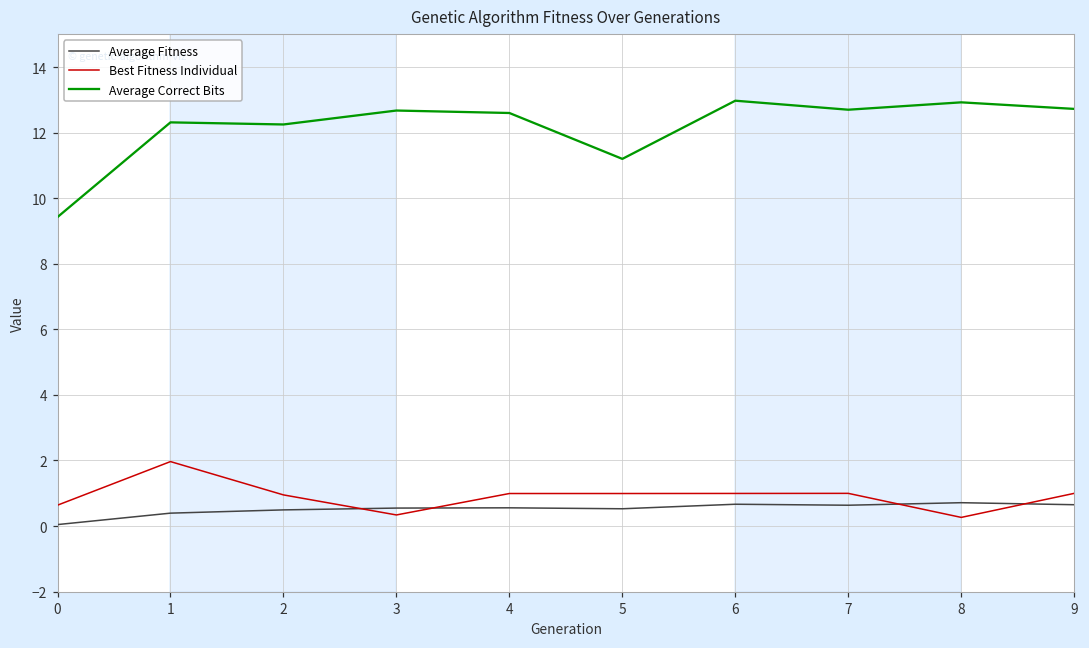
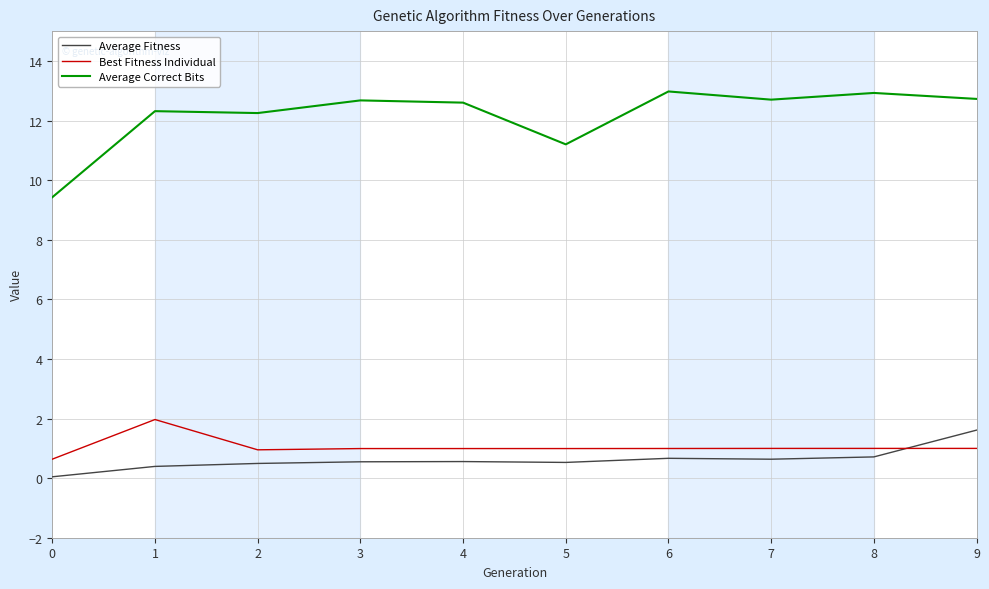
  {
    "Average Fitness": {
      "0": 0.0,
      "1": 0.4,
      "2": 0.5,
      "3": 0.5,
      "4": 0.6,
      "5": 0.5,
      "6": 0.7,
      "7": 0.6,
      "8": 0.7,
-     "9": 0.7
+     "9": 1.6
    },
    "Best Fitness Individual": {
      "0": 0.6,
      "1": 2.0,
      "2": 0.9,
-     "3": 0.3,
+     "3": 1.0,
      "4": 1.0,
      "5": 1.0,
      "6": 1.0,
      "7": 1.0,
-     "8": 0.3,
+     "8": 1.0,
      "9": 1.0
    },
    "Average Correct Bits": {
      "0": 9.4,
      "1": 12.3,
      "2": 12.3,
      "3": 12.7,
      "4": 12.6,
      "5": 11.2,
      "6": 13.0,
      "7": 12.7,
      "8": 12.9,
      "9": 12.7
    }
  }
